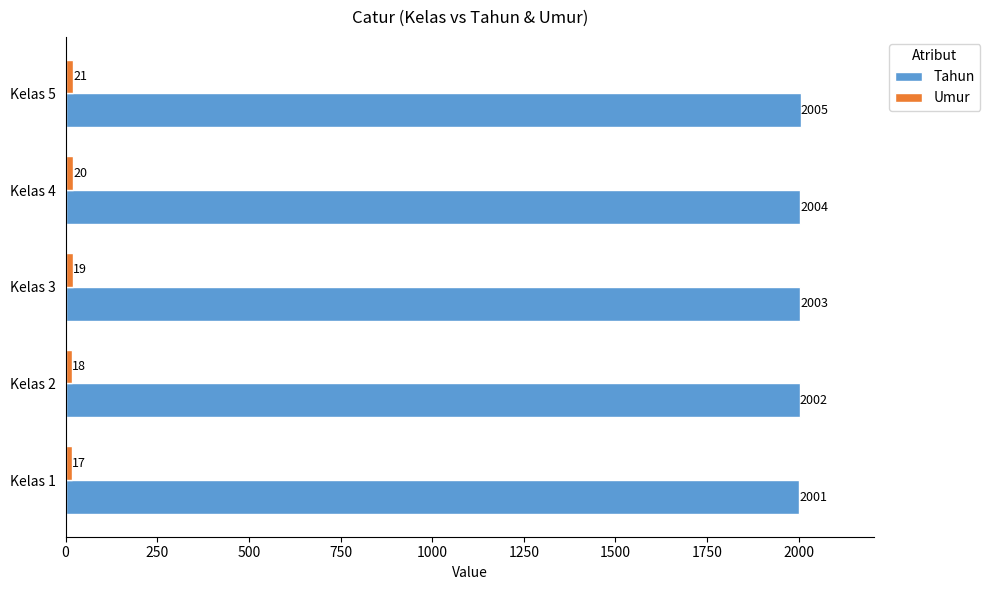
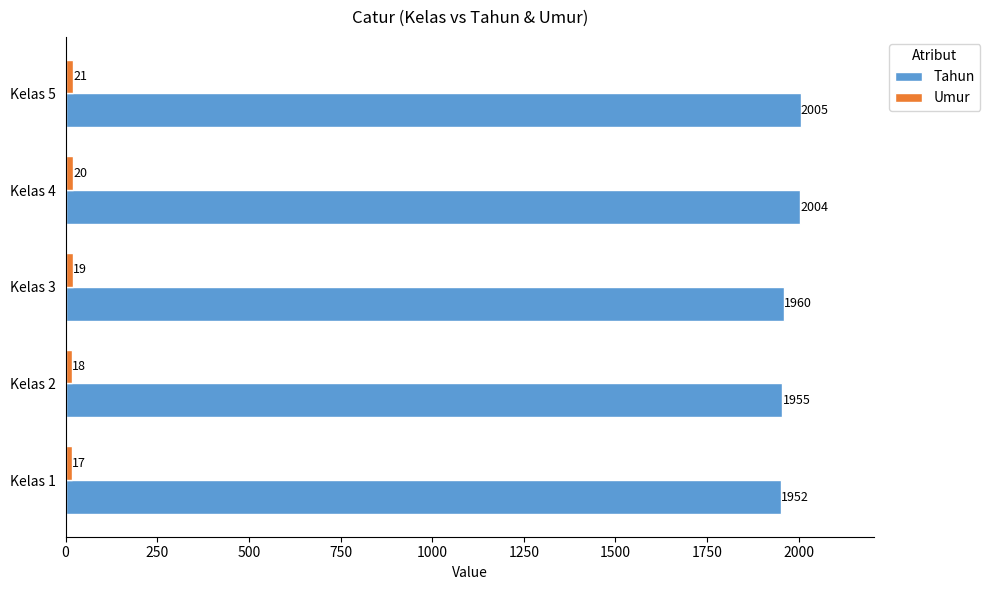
  {
    "Tahun": {
      "Kelas 5": 2005,
      "Kelas 4": 2004,
-     "Kelas 3": 2003,
-     "Kelas 2": 2002,
-     "Kelas 1": 2001
+     "Kelas 3": 1960,
+     "Kelas 2": 1955,
+     "Kelas 1": 1952
    },
    "Umur": {
      "Kelas 5": 21,
      "Kelas 4": 20,
      "Kelas 3": 19,
      "Kelas 2": 18,
      "Kelas 1": 17
    }
  }
